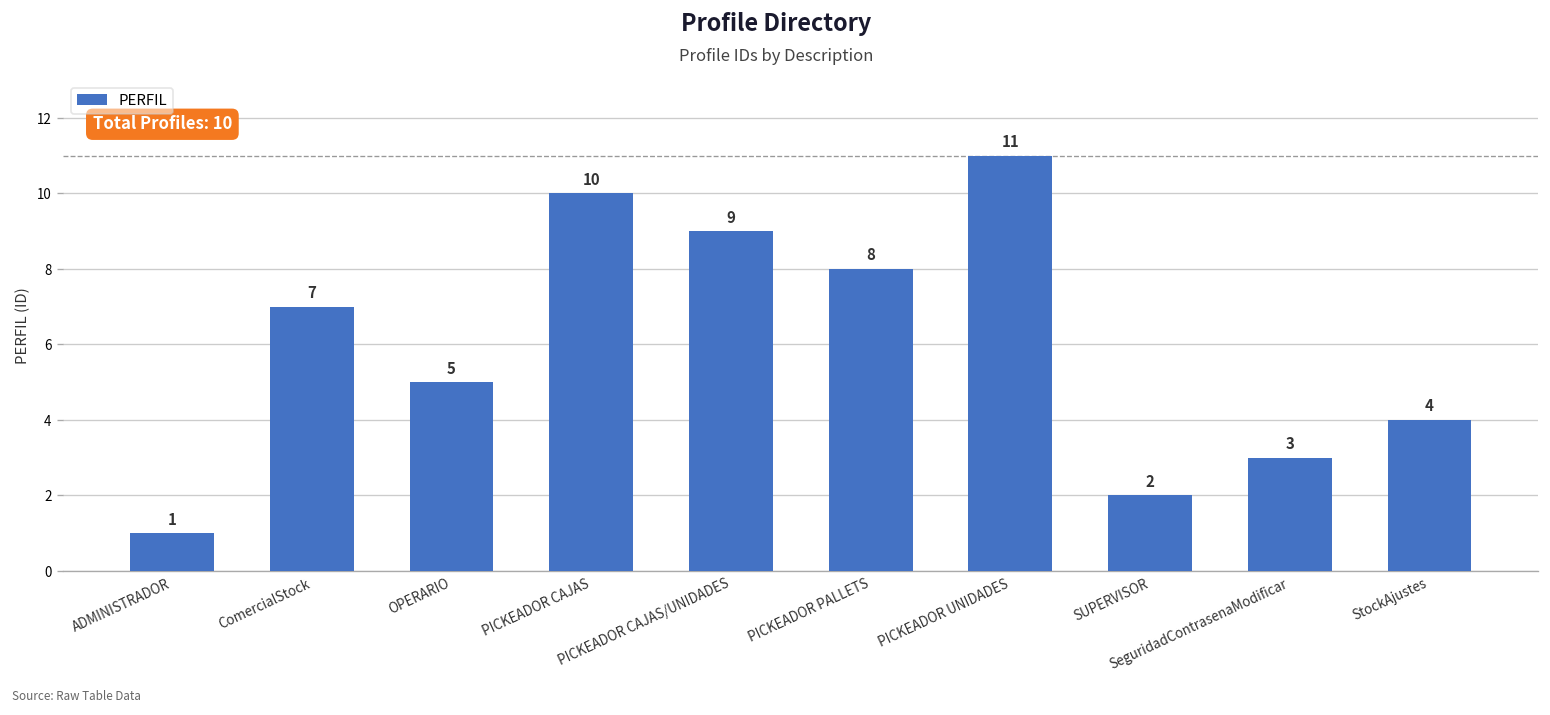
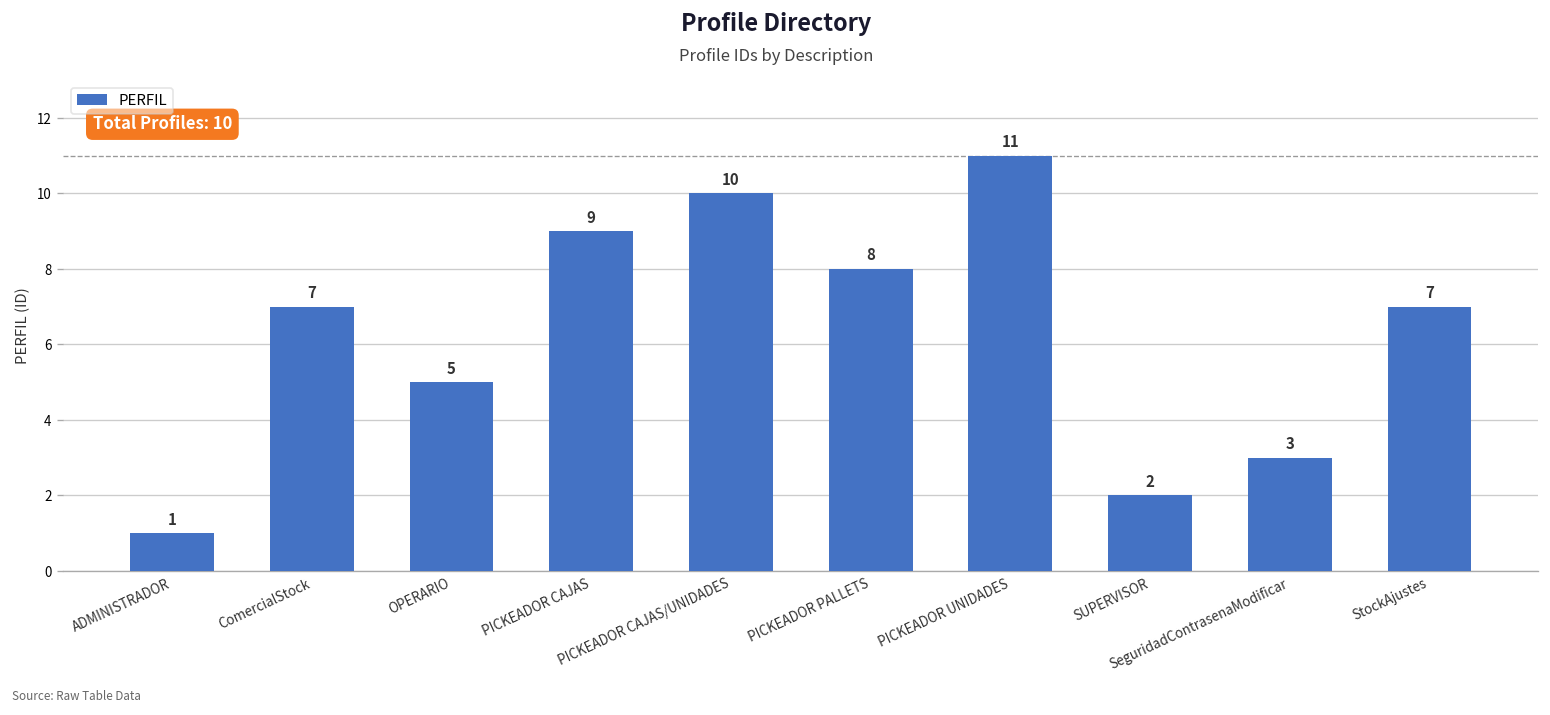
  {
    "ADMINISTRADOR": 1,
    "ComercialStock": 7,
    "OPERARIO": 5,
-   "PICKEADOR CAJAS": 10,
-   "PICKEADOR CAJAS/UNIDADES": 9,
+   "PICKEADOR CAJAS": 9,
+   "PICKEADOR CAJAS/UNIDADES": 10,
    "PICKEADOR PALLETS": 8,
    "PICKEADOR UNIDADES": 11,
    "SUPERVISOR": 2,
    "SeguridadContrasenaModificar": 3,
-   "StockAjustes": 4
+   "StockAjustes": 7
  }
